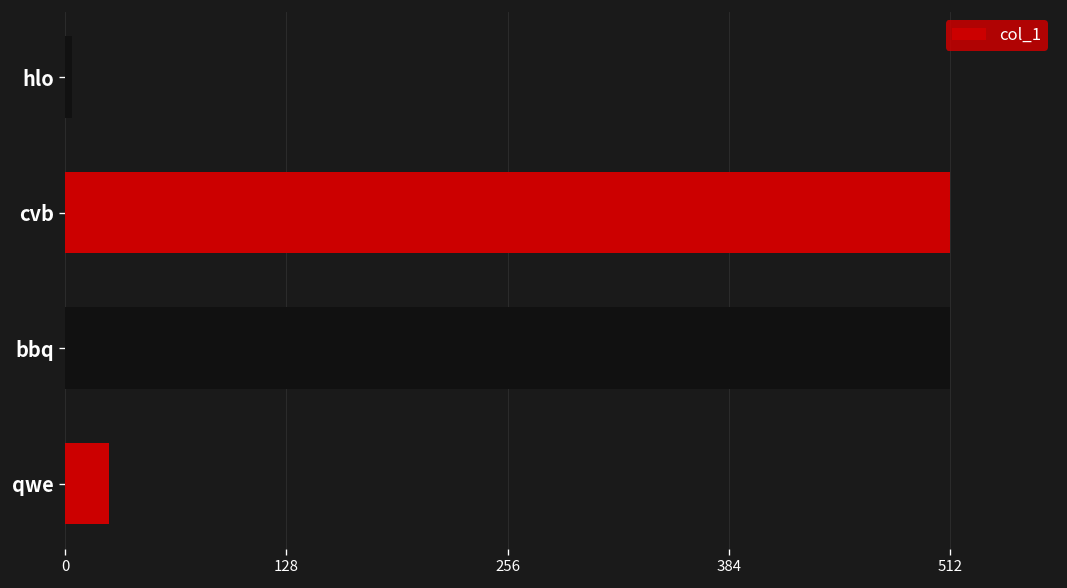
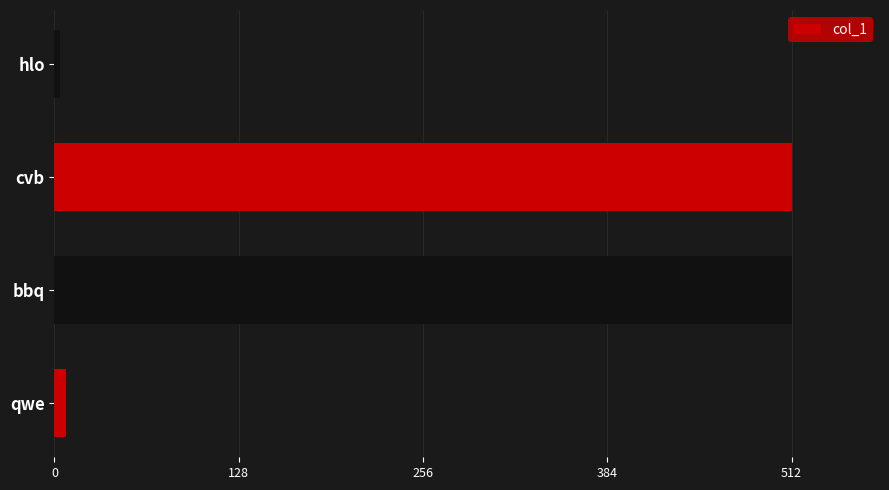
  {
    "hlo": 4,
    "cvb": 512,
    "bbq": 512,
-   "qwe": 25
+   "qwe": 8
  }
